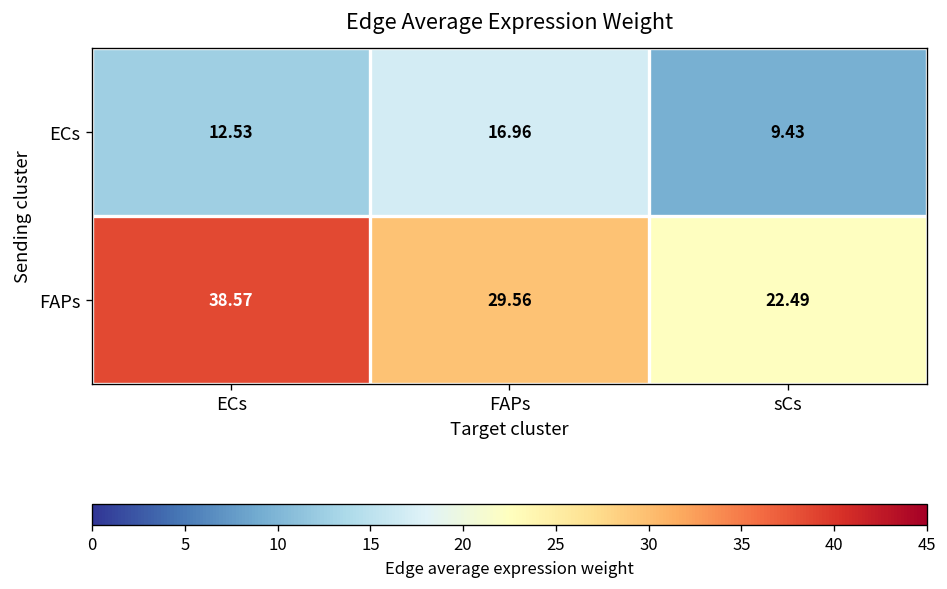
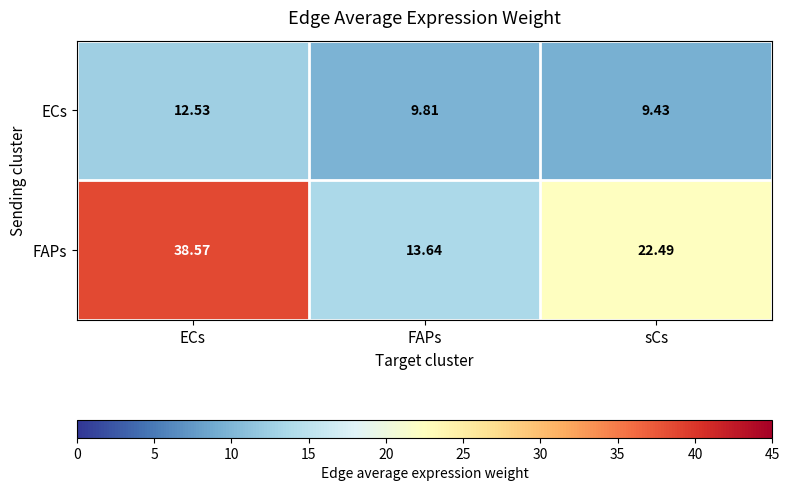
  {
    "ECs": {
      "ECs": 12.53,
-     "FAPs": 16.96,
+     "FAPs": 9.81,
      "sCs": 9.43
    },
    "FAPs": {
      "ECs": 38.57,
-     "FAPs": 29.56,
+     "FAPs": 13.64,
      "sCs": 22.49
    }
  }
